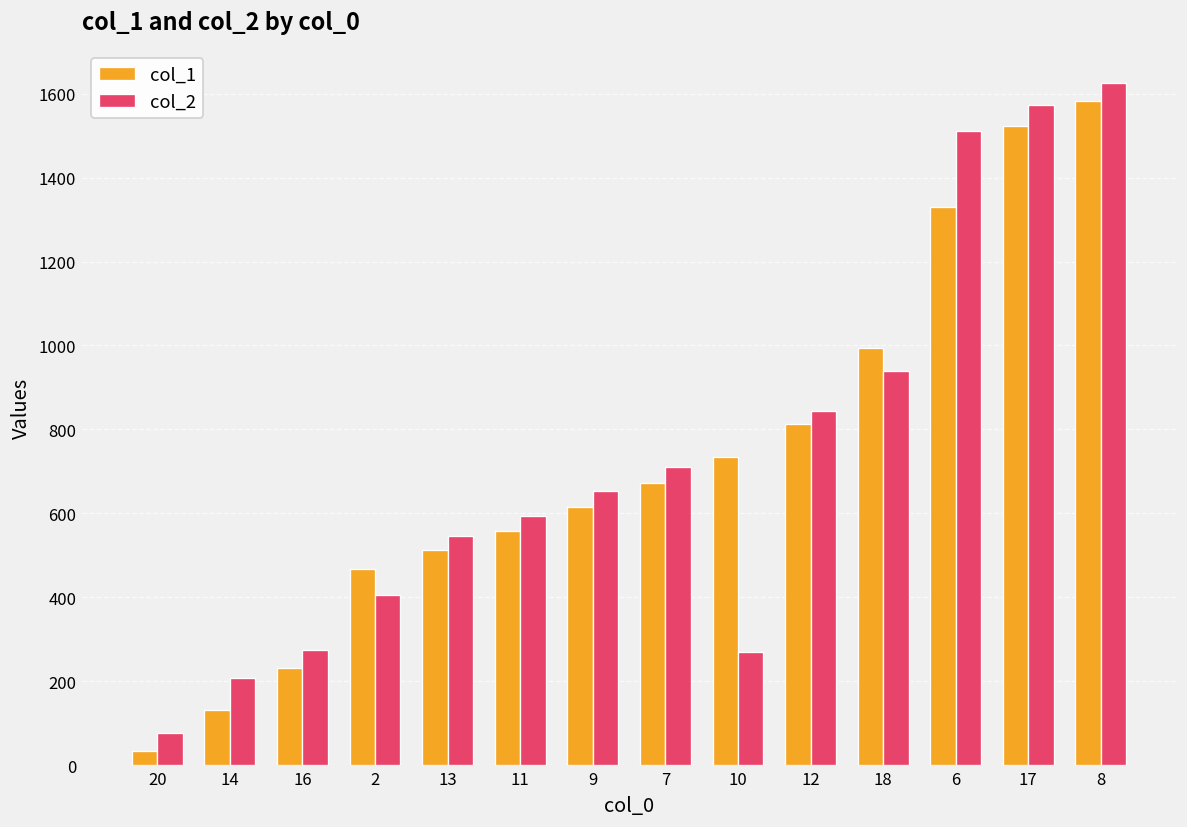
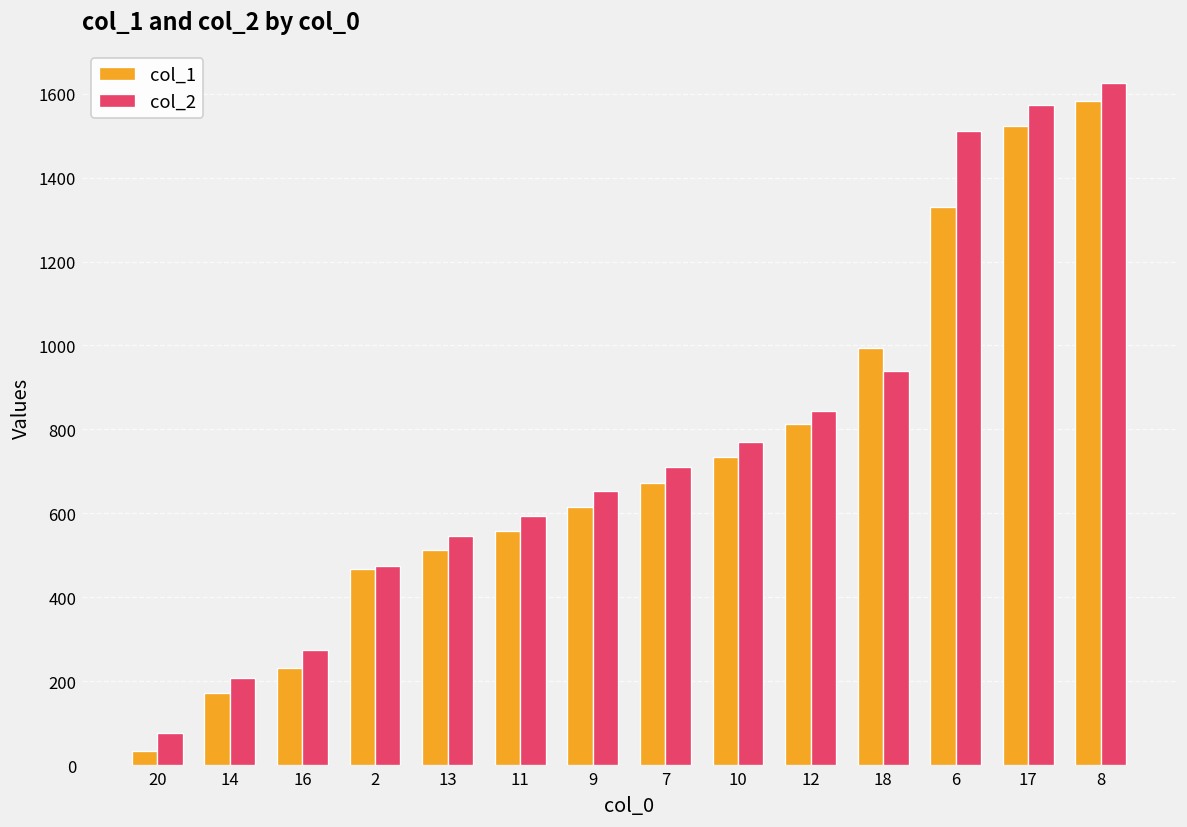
  {
    "col_1": {
      "20": 30,
-     "14": 130,
+     "14": 170,
      "16": 230,
      "2": 470,
      "13": 510,
      "11": 560,
      "9": 620,
      "7": 670,
      "10": 730,
      "12": 810,
      "18": 990,
      "6": 1330,
      "17": 1520,
      "8": 1580
    },
    "col_2": {
      "20": 80,
      "14": 210,
      "16": 280,
-     "2": 410,
+     "2": 470,
      "13": 550,
      "11": 590,
      "9": 650,
      "7": 710,
-     "10": 270,
+     "10": 770,
      "12": 840,
      "18": 940,
      "6": 1510,
      "17": 1570,
      "8": 1630
    }
  }
